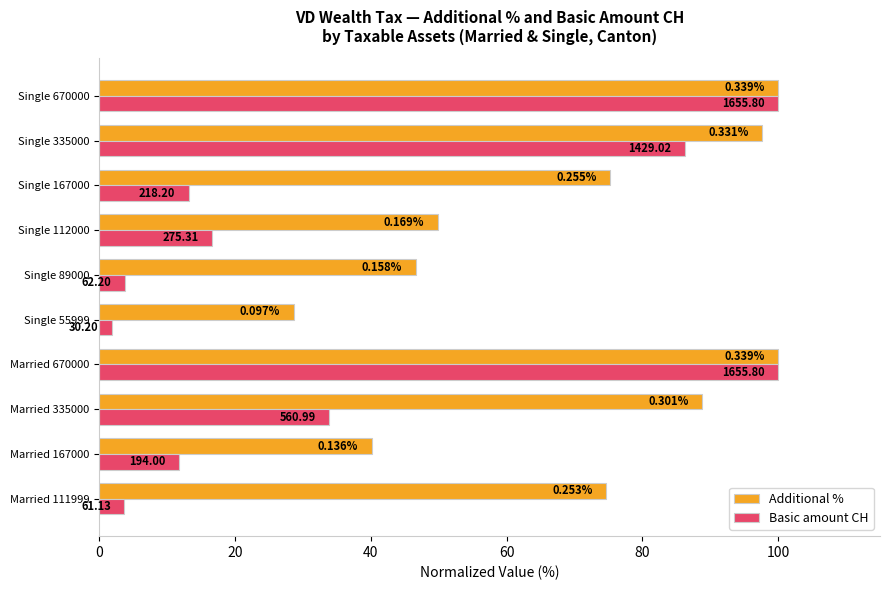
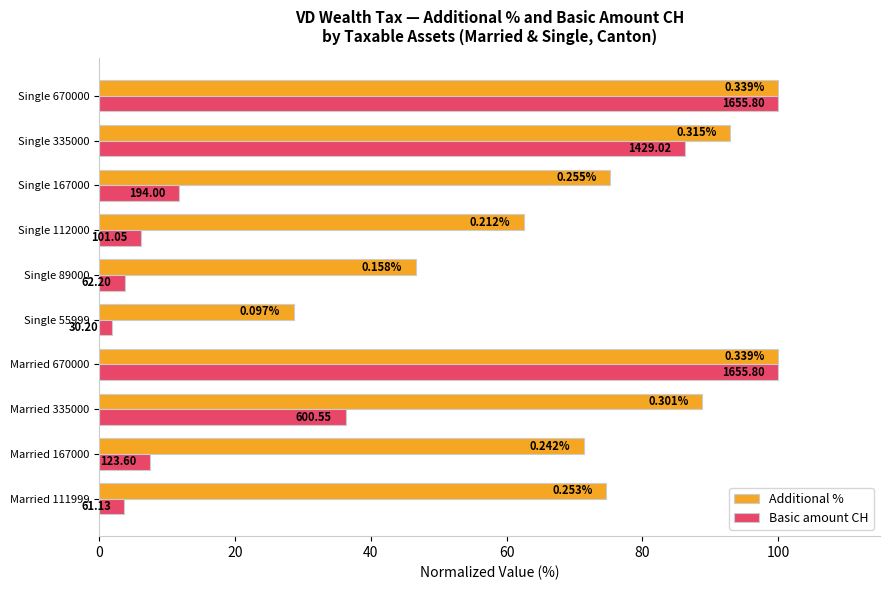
  {
    "Additional %": {
-     "Single 335000": "0.331%",
-     "Single 112000": "0.169%",
-     "Married 167000": "0.136%"
+     "Single 335000": "0.315%",
+     "Single 112000": "0.212%",
+     "Married 167000": "0.242%"
    },
    "Basic amount CH": {
-     "Single 167000": "218.20",
-     "Single 112000": "275.31",
-     "Married 335000": "560.99",
-     "Married 167000": "194.00"
+     "Single 167000": "194.00",
+     "Single 112000": "101.05",
+     "Married 335000": "600.55",
+     "Married 167000": "123.60"
    }
  }
